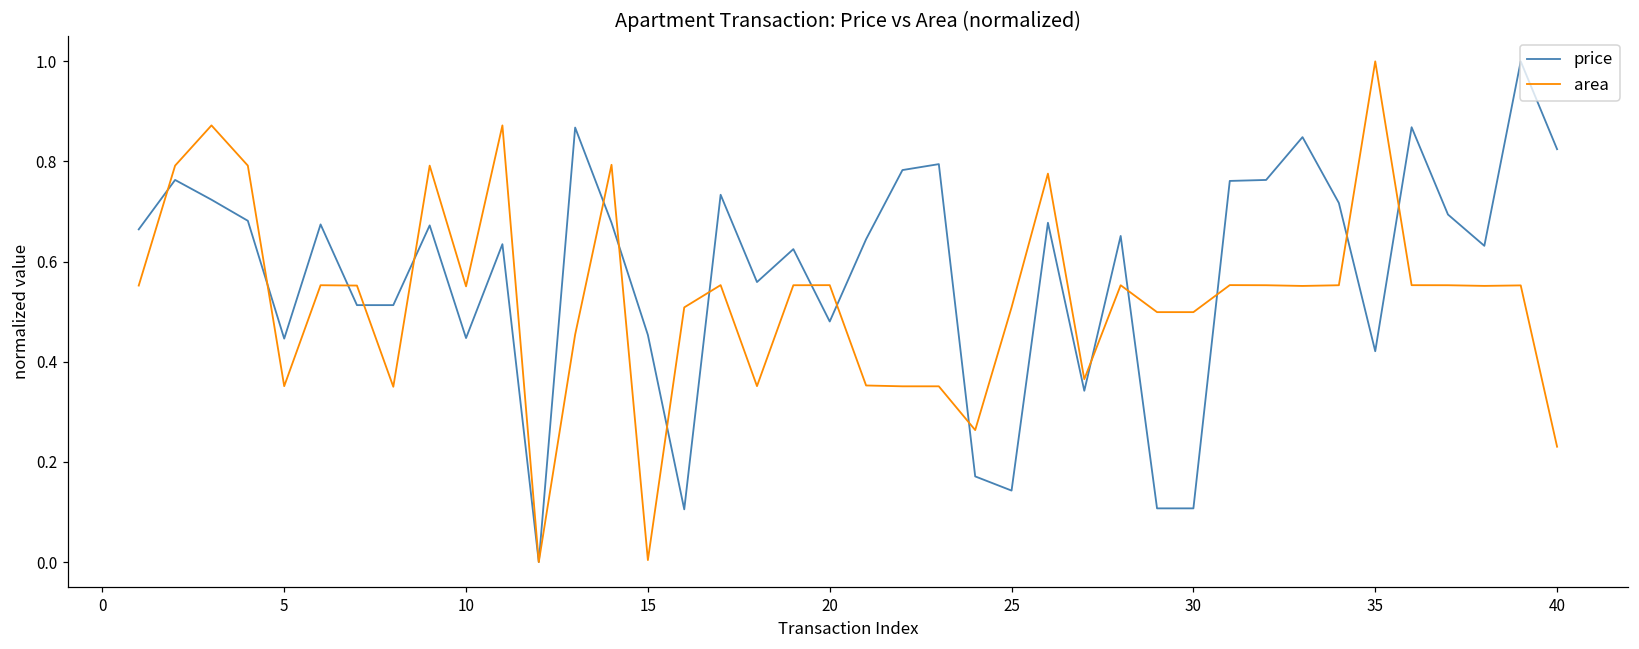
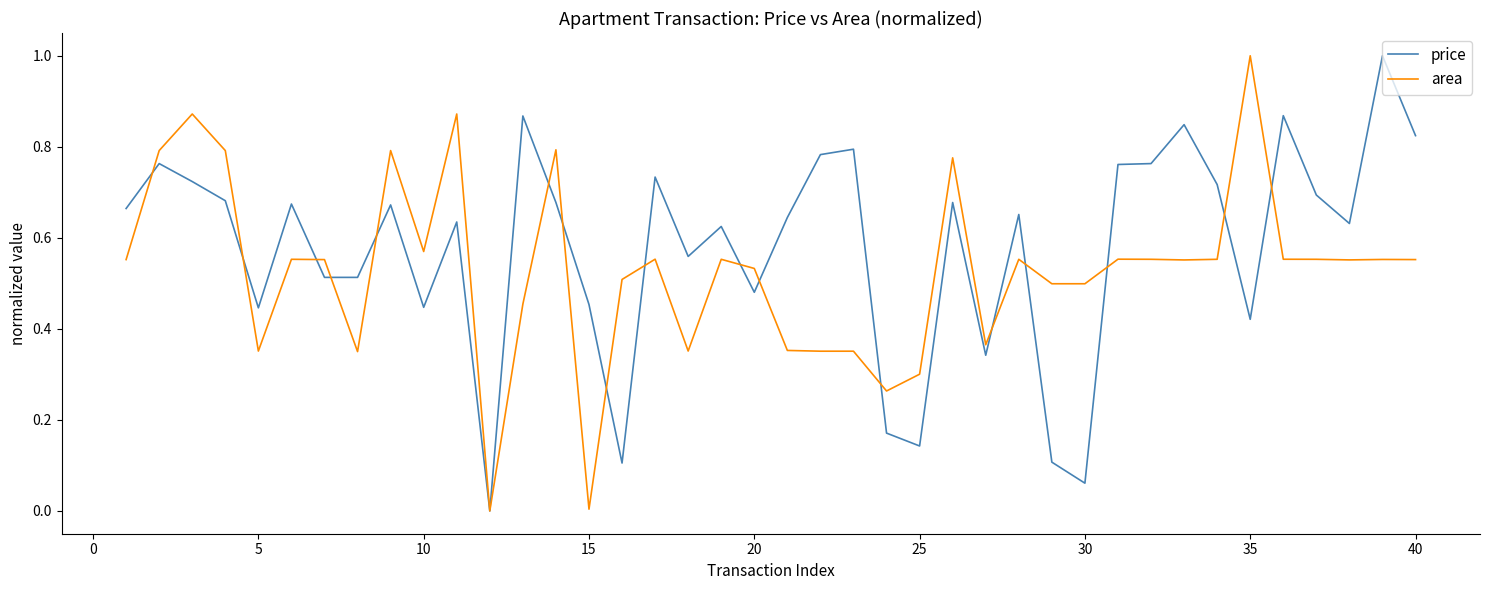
  {
    "price": {
      "5": 0.45,
      "10": 0.45,
      "15": 0.45,
      "20": 0.48,
      "25": 0.14,
-     "30": 0.11,
+     "30": 0.06,
      "35": 0.42,
      "40": 0.82
    },
    "area": {
      "5": 0.35,
-     "10": 0.55,
+     "10": 0.57,
      "15": 0.00,
-     "20": 0.55,
-     "25": 0.51,
+     "20": 0.53,
+     "25": 0.30,
      "30": 0.50,
      "35": 1.00,
-     "40": 0.23
+     "40": 0.55
    }
  }
